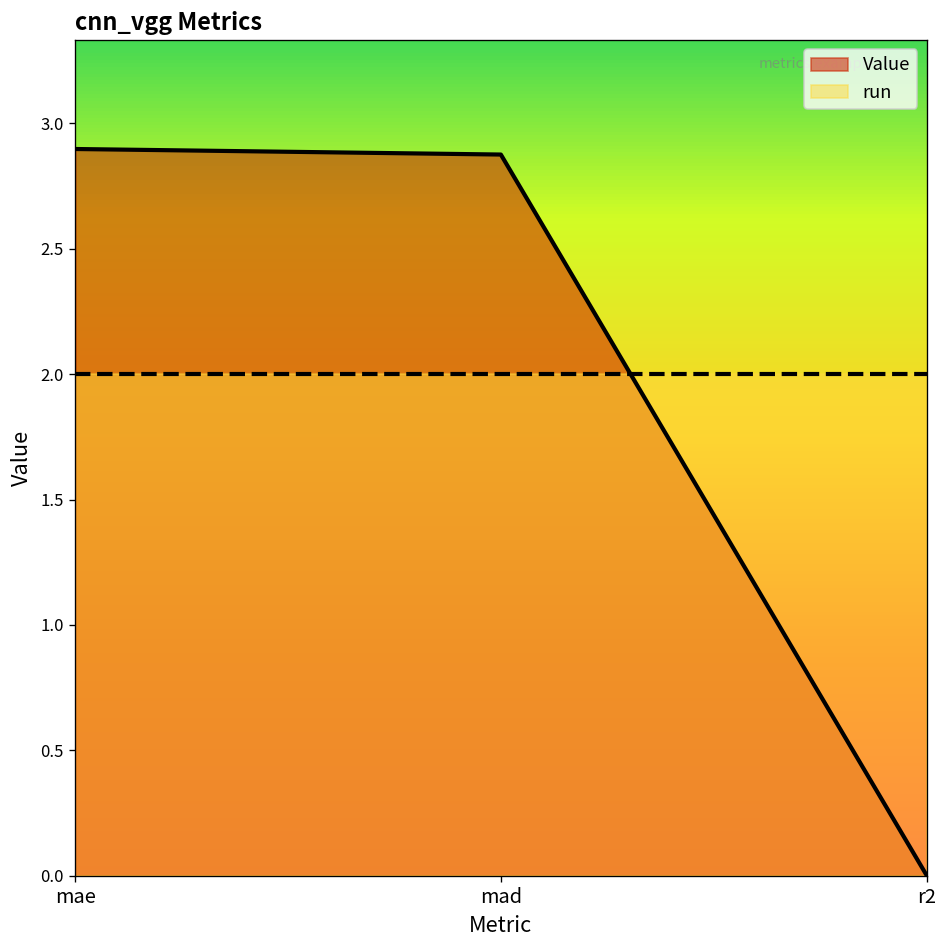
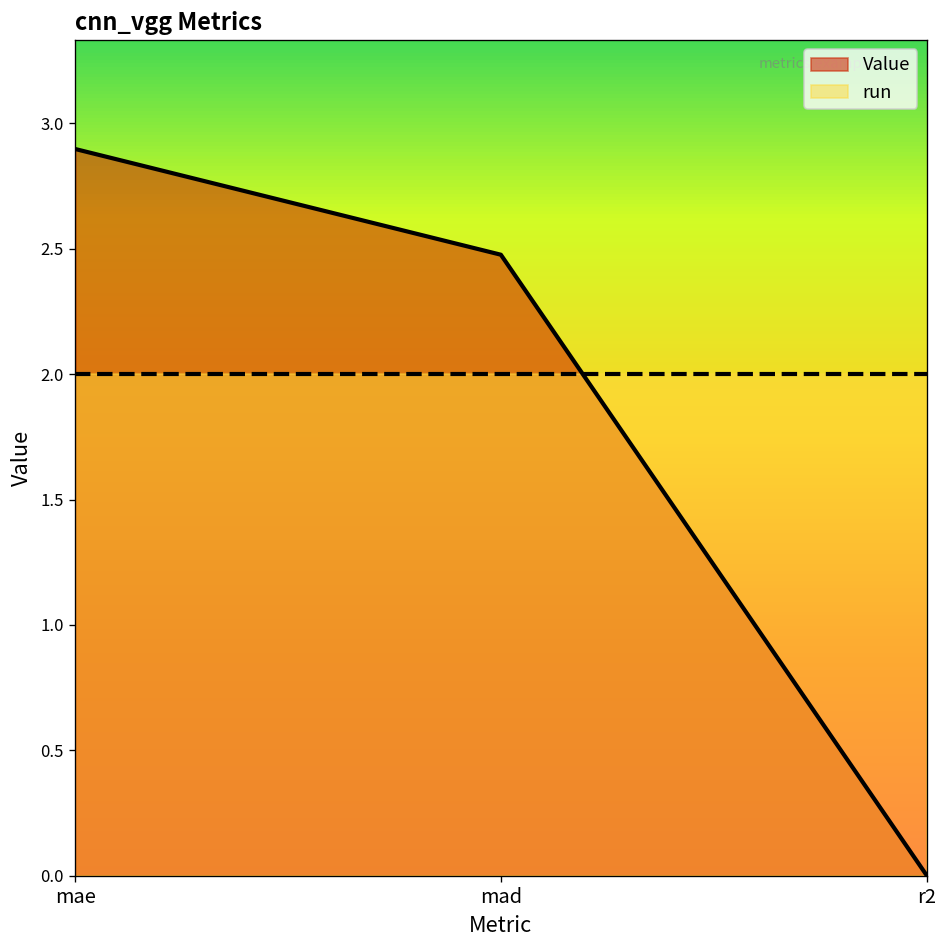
  {
    "Value": {
      "mae": 2.90,
-     "mad": 2.88,
+     "mad": 2.48,
      "r2": 0.00
    },
    "run": {
      "mae": 2.00,
      "mad": 2.00,
      "r2": 2.00
    }
  }
